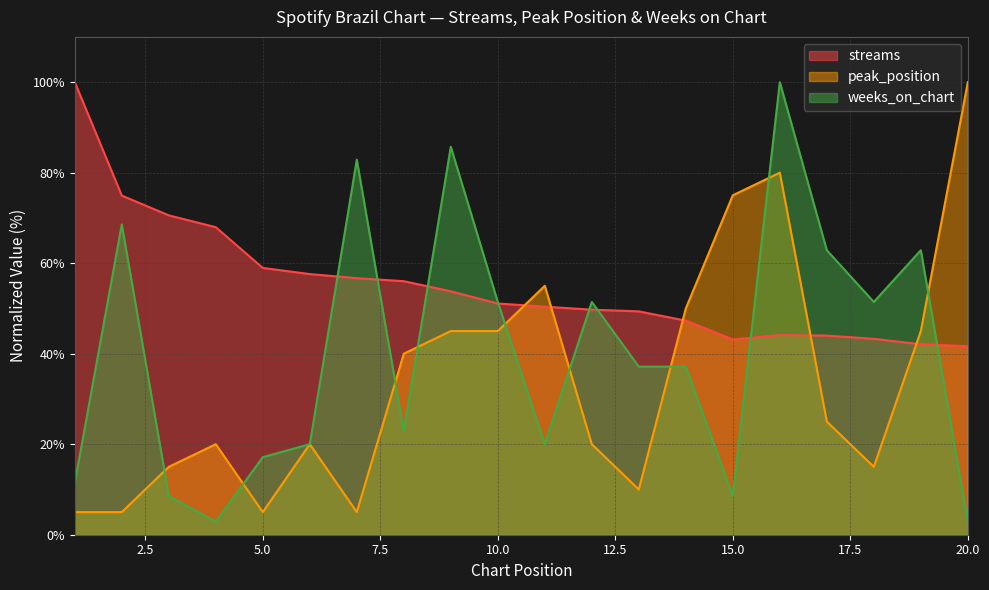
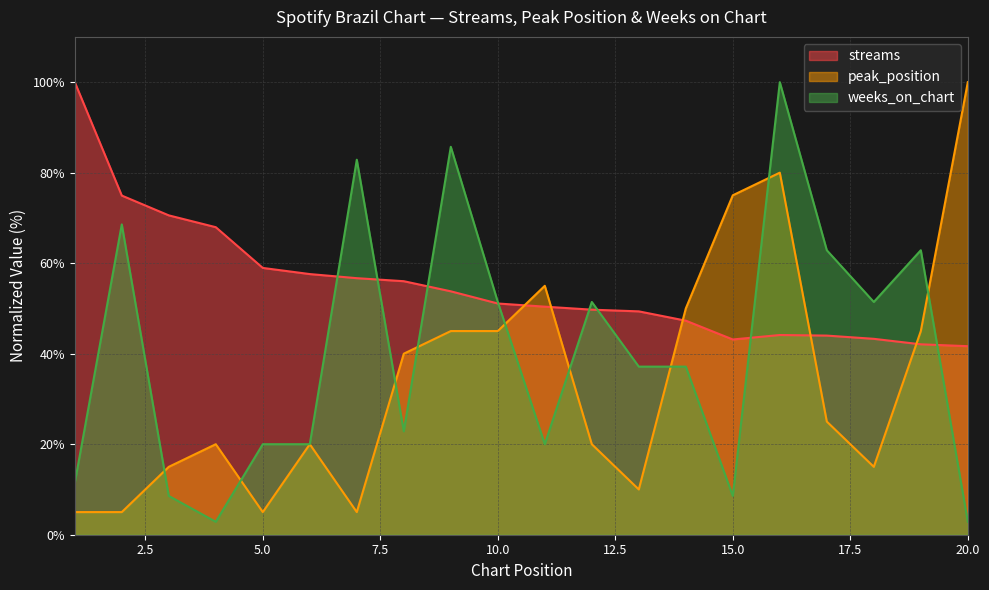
  {
    "streams": {
      "5.0": "59%",
      "15.0": "43%",
      "20.0": "42%"
    },
    "peak_position": {
      "5.0": "5%",
      "10.0": "45%",
      "15.0": "75%",
      "20.0": "100%"
    },
    "weeks_on_chart": {
-     "5.0": "17%",
+     "5.0": "20%",
      "15.0": "9%",
      "20.0": "3%"
    }
  }
